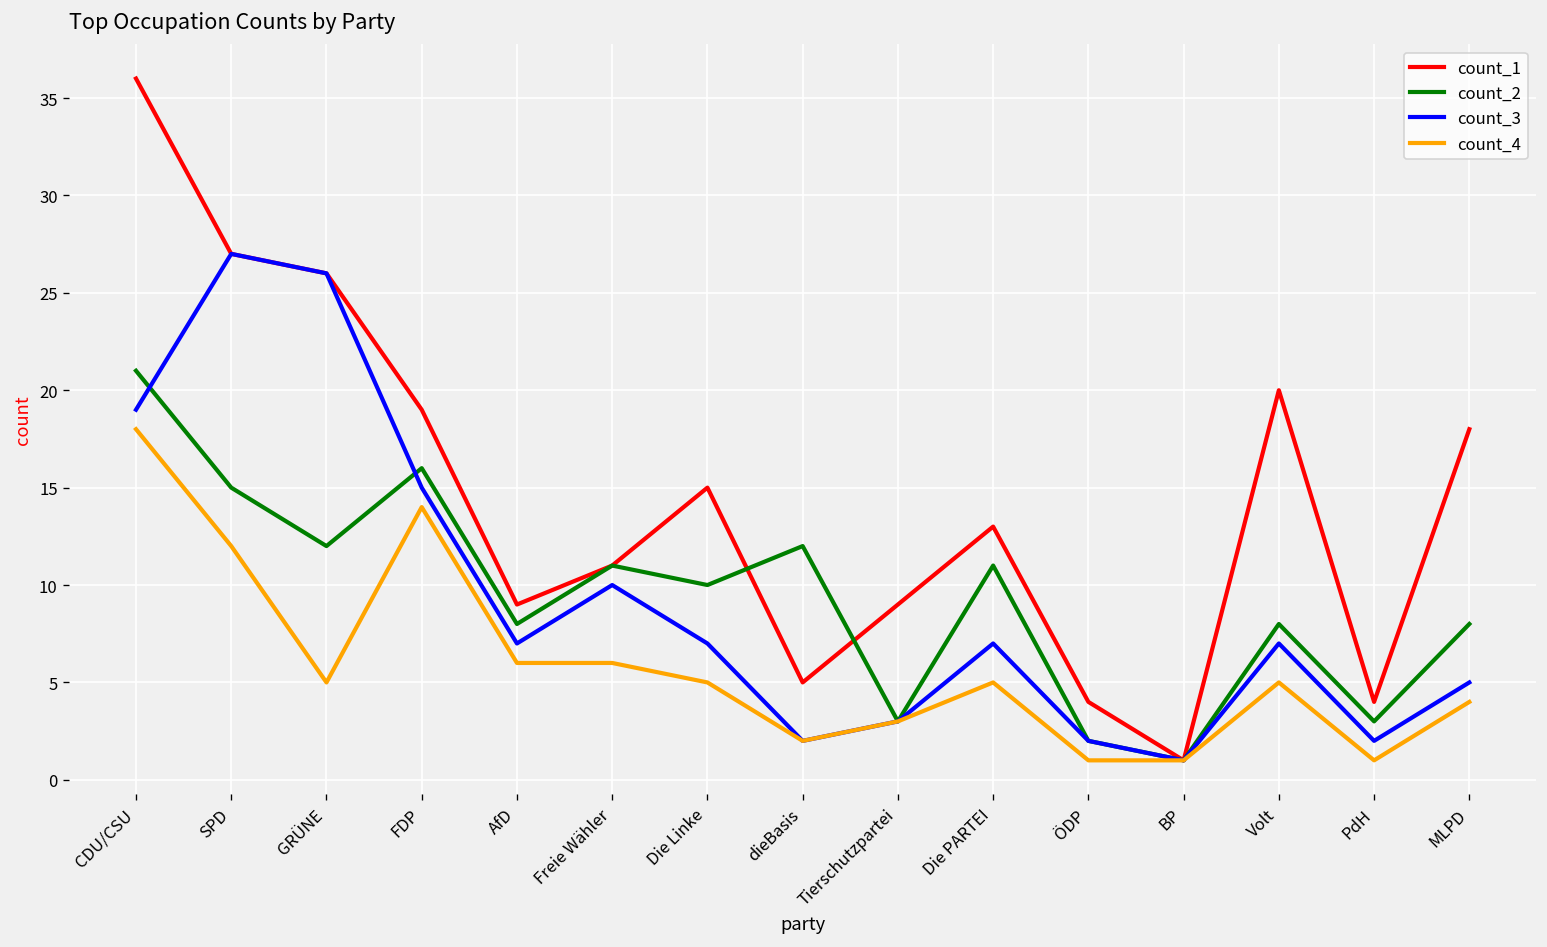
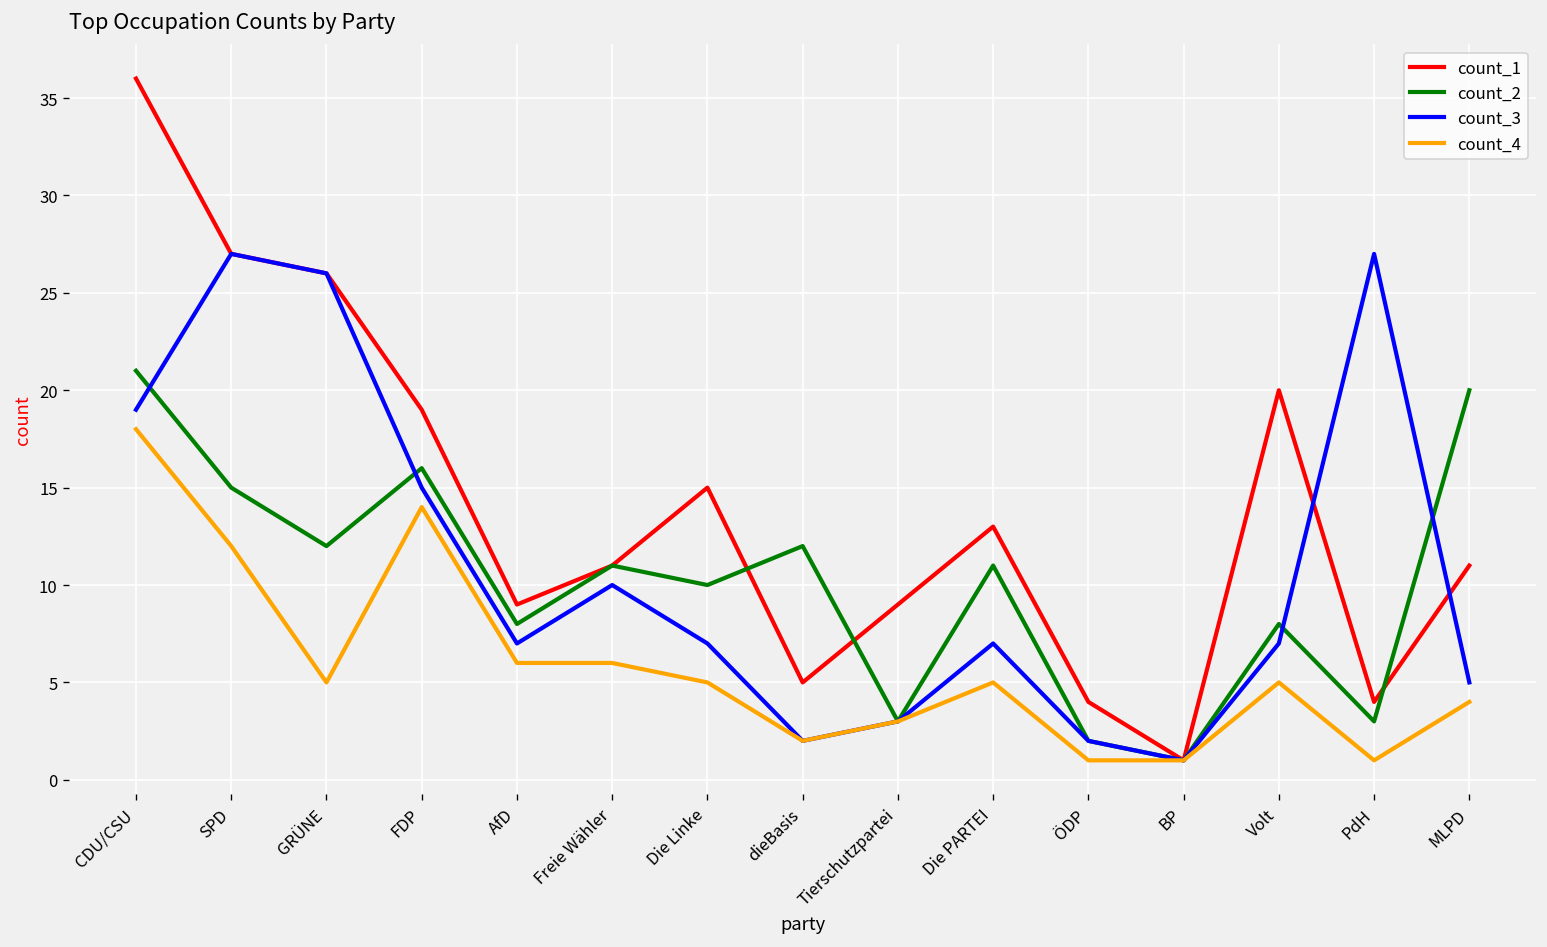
  {
    "count_1": {
      "CDU/CSU": 36,
      "FDP": 19,
      "AfD": 9,
      "Die Linke": 15,
      "dieBasis": 5,
      "Tierschutzpartei": 9,
      "Die PARTEI": 13,
      "ÖDP": 4,
      "Volt": 20,
      "PdH": 4,
-     "MLPD": 18
+     "MLPD": 11
    },
    "count_2": {
      "CDU/CSU": 21,
      "SPD": 15,
      "GRÜNE": 12,
      "FDP": 16,
      "AfD": 8,
      "Die Linke": 10,
      "dieBasis": 12,
      "Die PARTEI": 11,
      "Volt": 8,
      "PdH": 3,
-     "MLPD": 8
+     "MLPD": 20
    },
    "count_3": {
      "CDU/CSU": 19,
      "FDP": 15,
      "AfD": 7,
      "Freie Wähler": 10,
      "Die Linke": 7,
      "Die PARTEI": 7,
      "Volt": 7,
-     "PdH": 2,
+     "PdH": 27,
      "MLPD": 5
    },
    "count_4": {
      "CDU/CSU": 18,
      "SPD": 12,
      "GRÜNE": 5,
      "FDP": 14,
      "AfD": 6,
      "Freie Wähler": 6,
      "Die Linke": 5,
      "Die PARTEI": 5,
      "ÖDP": 1,
      "Volt": 5,
      "PdH": 1,
      "MLPD": 4
    }
  }
